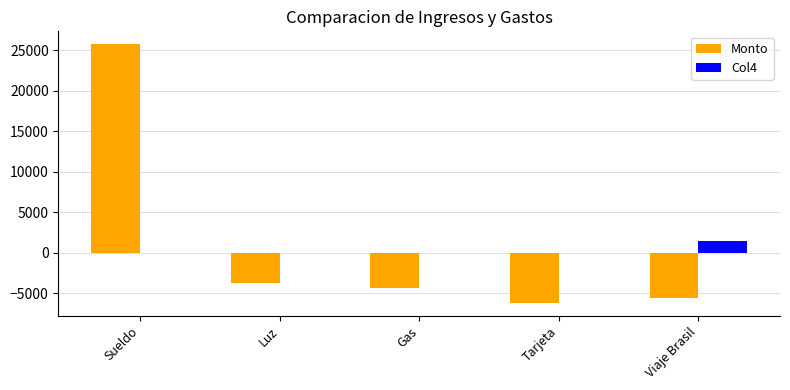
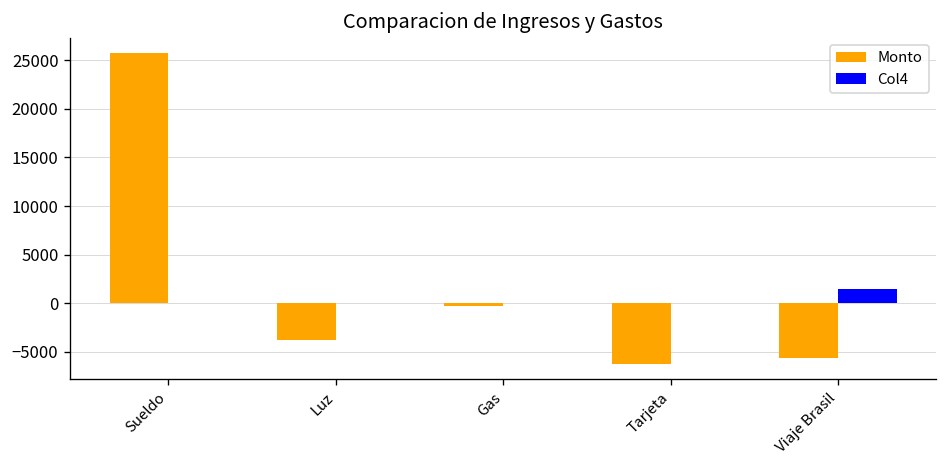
  {
    "Monto": {
      "Sueldo": 26000,
      "Luz": -4000,
-     "Gas": -4000,
+     "Gas": 0,
      "Tarjeta": -6000,
      "Viaje Brasil": -6000
    },
    "Col4": {
      "Luz": 0,
      "Gas": 0,
      "Tarjeta": 0,
      "Viaje Brasil": 1000
    }
  }
